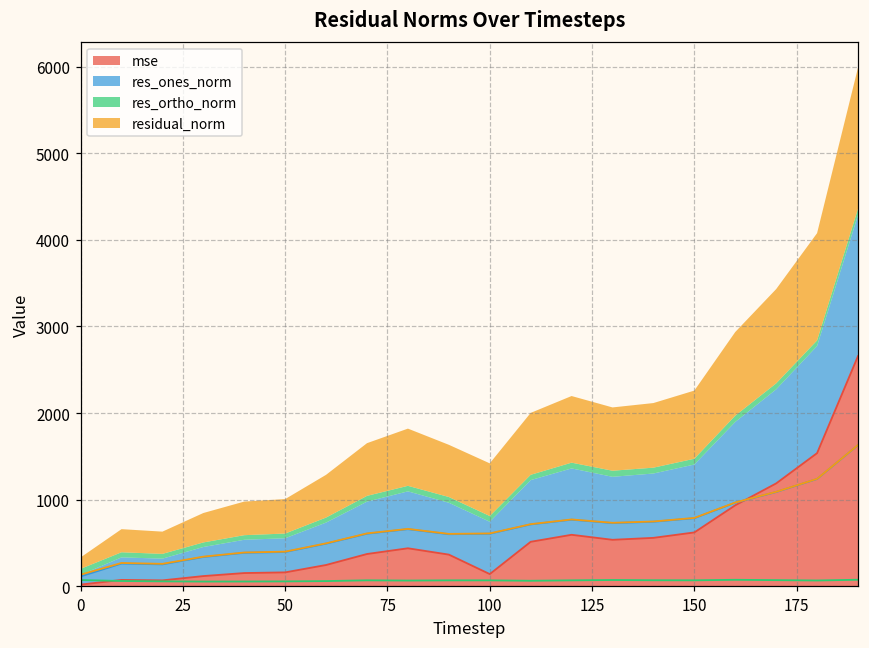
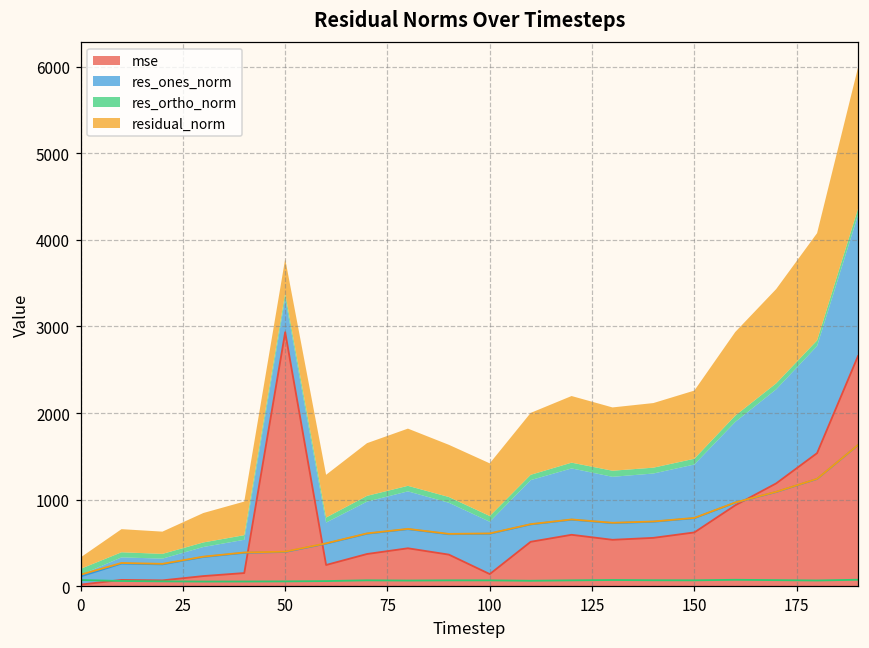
  {
    "mse": {
      "0": 0,
-     "50": 200,
+     "50": 2900,
      "100": 100,
      "150": 600
    }
  }
